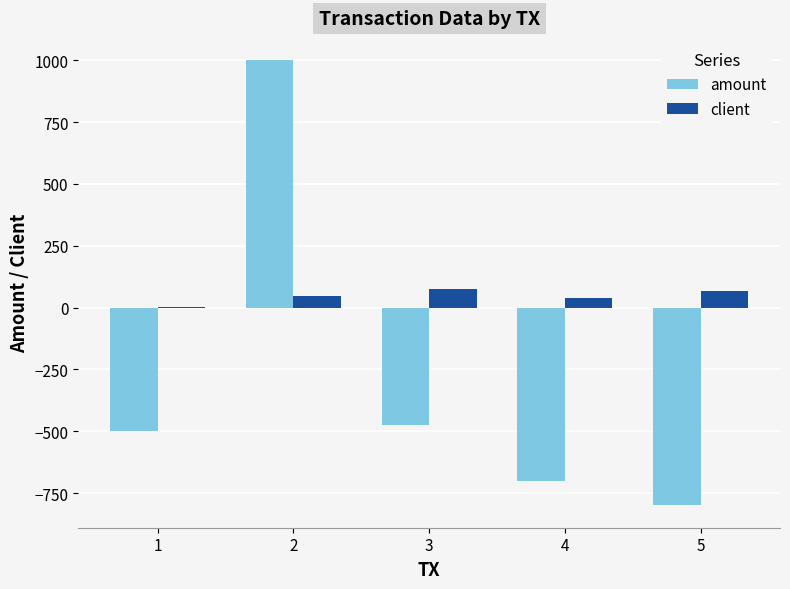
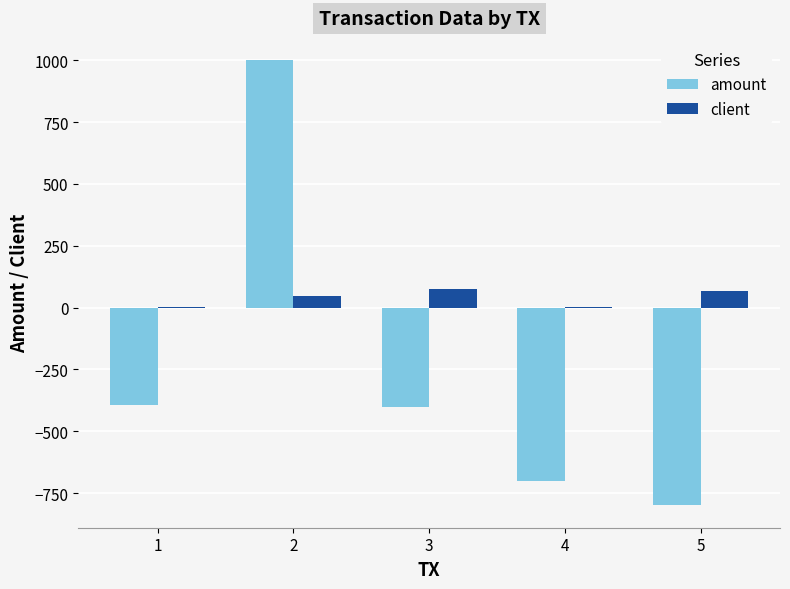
  {
    "amount": {
-     "1": -500,
+     "1": -400,
      "2": 1000,
-     "3": -480,
+     "3": -400,
      "4": -700,
      "5": -800
    },
    "client": {
      "2": 50,
      "3": 70,
-     "4": 40,
+     "4": 0,
      "5": 70
    }
  }
